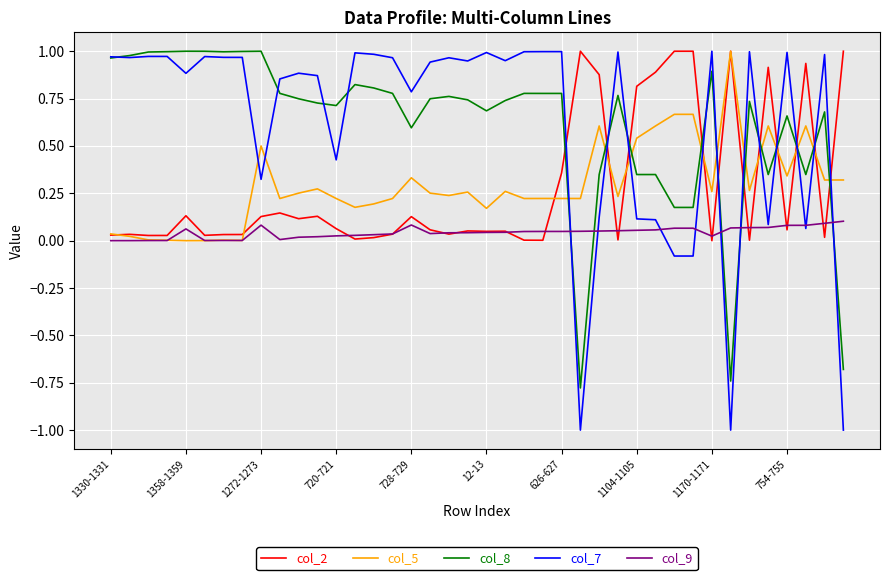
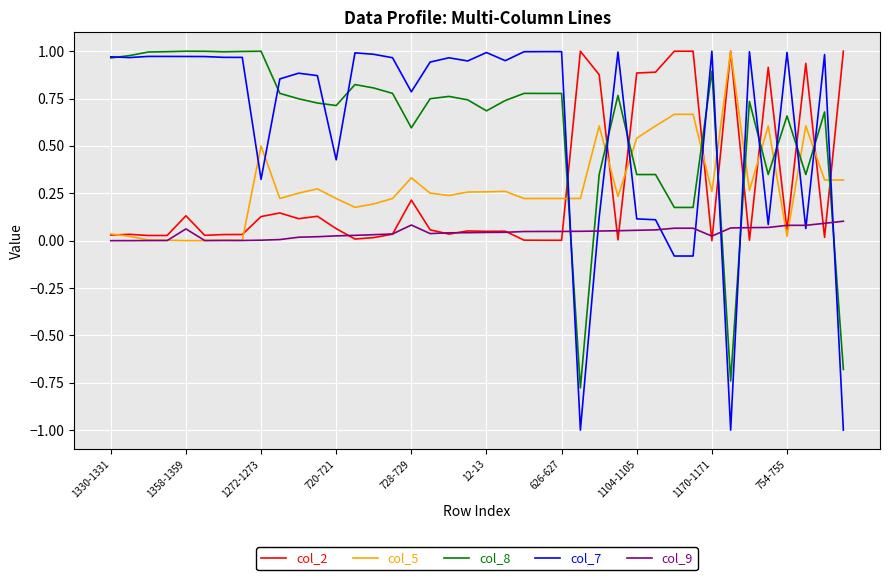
  {
    "col_2": {
      "1358-1359": 0.13,
      "1272-1273": 0.13,
      "720-721": 0.06,
-     "728-729": 0.13,
-     "626-627": 0.36,
-     "1104-1105": 0.82,
+     "728-729": 0.21,
+     "626-627": 0.00,
+     "1104-1105": 0.88,
      "1170-1171": 0.00,
      "754-755": 0.06
    },
    "col_5": {
      "1358-1359": 0.00,
      "1272-1273": 0.50,
      "720-721": 0.22,
      "728-729": 0.33,
-     "12-13": 0.17,
+     "12-13": 0.26,
      "626-627": 0.22,
      "1104-1105": 0.54,
      "1170-1171": 0.26,
-     "754-755": 0.34
+     "754-755": 0.02
    },
    "col_8": {
      "1358-1359": 1.00,
      "1272-1273": 1.00,
      "720-721": 0.71,
      "728-729": 0.60,
      "12-13": 0.69,
      "626-627": 0.78,
      "1104-1105": 0.35,
      "1170-1171": 0.89,
      "754-755": 0.66
    },
    "col_7": {
-     "1358-1359": 0.88,
+     "1358-1359": 0.97,
      "1272-1273": 0.32,
      "720-721": 0.43,
      "728-729": 0.79,
      "12-13": 0.99,
      "626-627": 1.00,
      "1104-1105": 0.12,
      "1170-1171": 1.00,
      "754-755": 0.99
    },
    "col_9": {
      "1330-1331": 0.00,
      "1358-1359": 0.06,
-     "1272-1273": 0.08,
+     "1272-1273": 0.00,
      "720-721": 0.03,
      "728-729": 0.08,
      "626-627": 0.05,
      "1104-1105": 0.05,
      "1170-1171": 0.02,
      "754-755": 0.08
    }
  }
